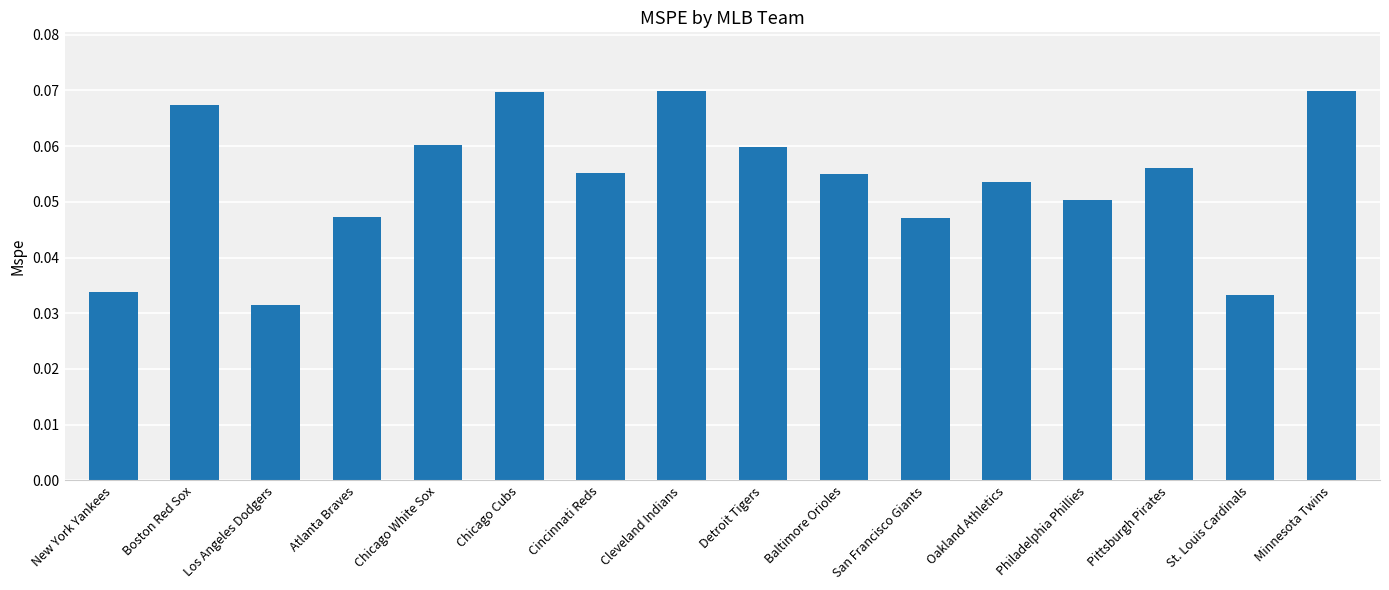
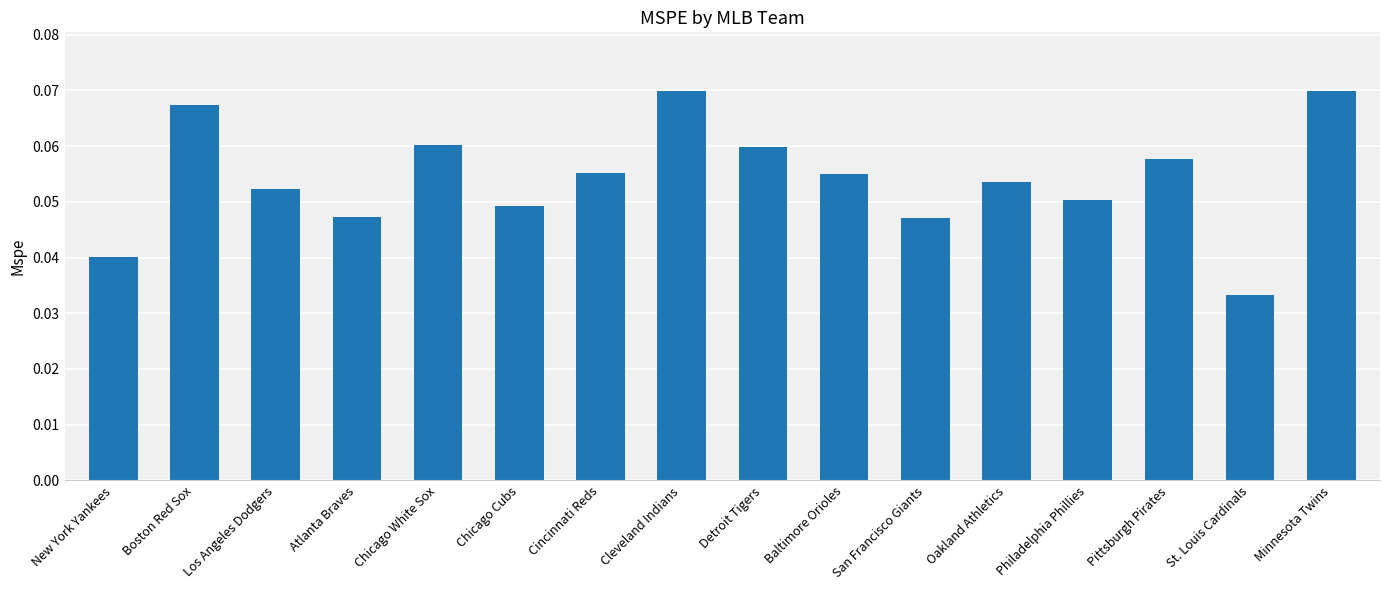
  {
-   "New York Yankees": 0.034,
+   "New York Yankees": 0.040,
    "Boston Red Sox": 0.067,
-   "Los Angeles Dodgers": 0.032,
+   "Los Angeles Dodgers": 0.052,
    "Atlanta Braves": 0.047,
    "Chicago White Sox": 0.060,
-   "Chicago Cubs": 0.070,
+   "Chicago Cubs": 0.049,
    "Cincinnati Reds": 0.055,
    "Cleveland Indians": 0.070,
    "Detroit Tigers": 0.060,
    "Baltimore Orioles": 0.055,
    "San Francisco Giants": 0.047,
    "Oakland Athletics": 0.054,
    "Philadelphia Phillies": 0.050,
-   "Pittsburgh Pirates": 0.056,
+   "Pittsburgh Pirates": 0.058,
    "St. Louis Cardinals": 0.033,
    "Minnesota Twins": 0.070
  }
